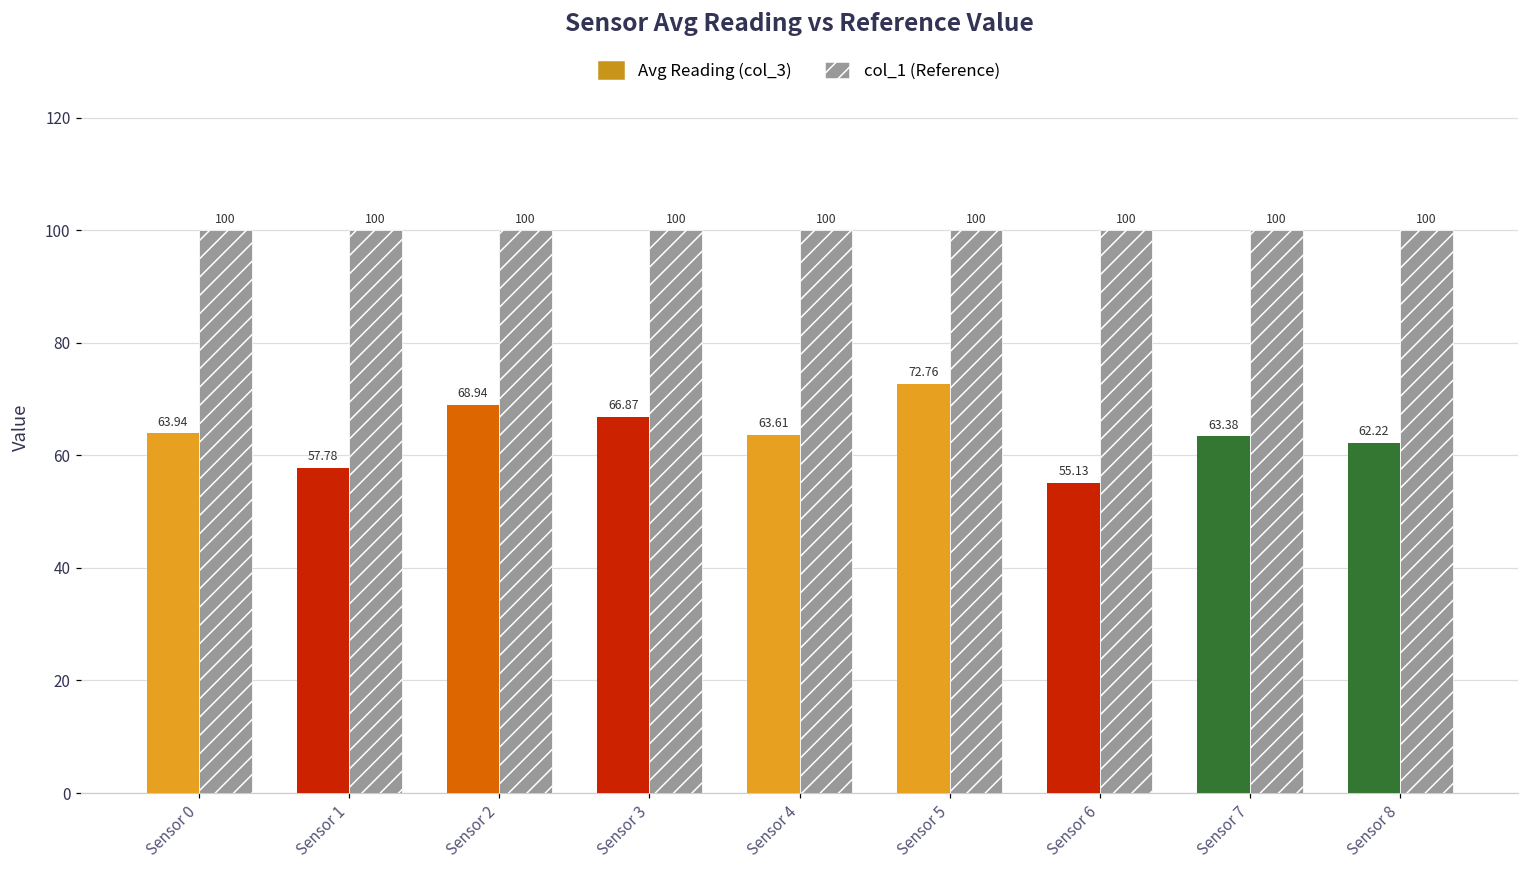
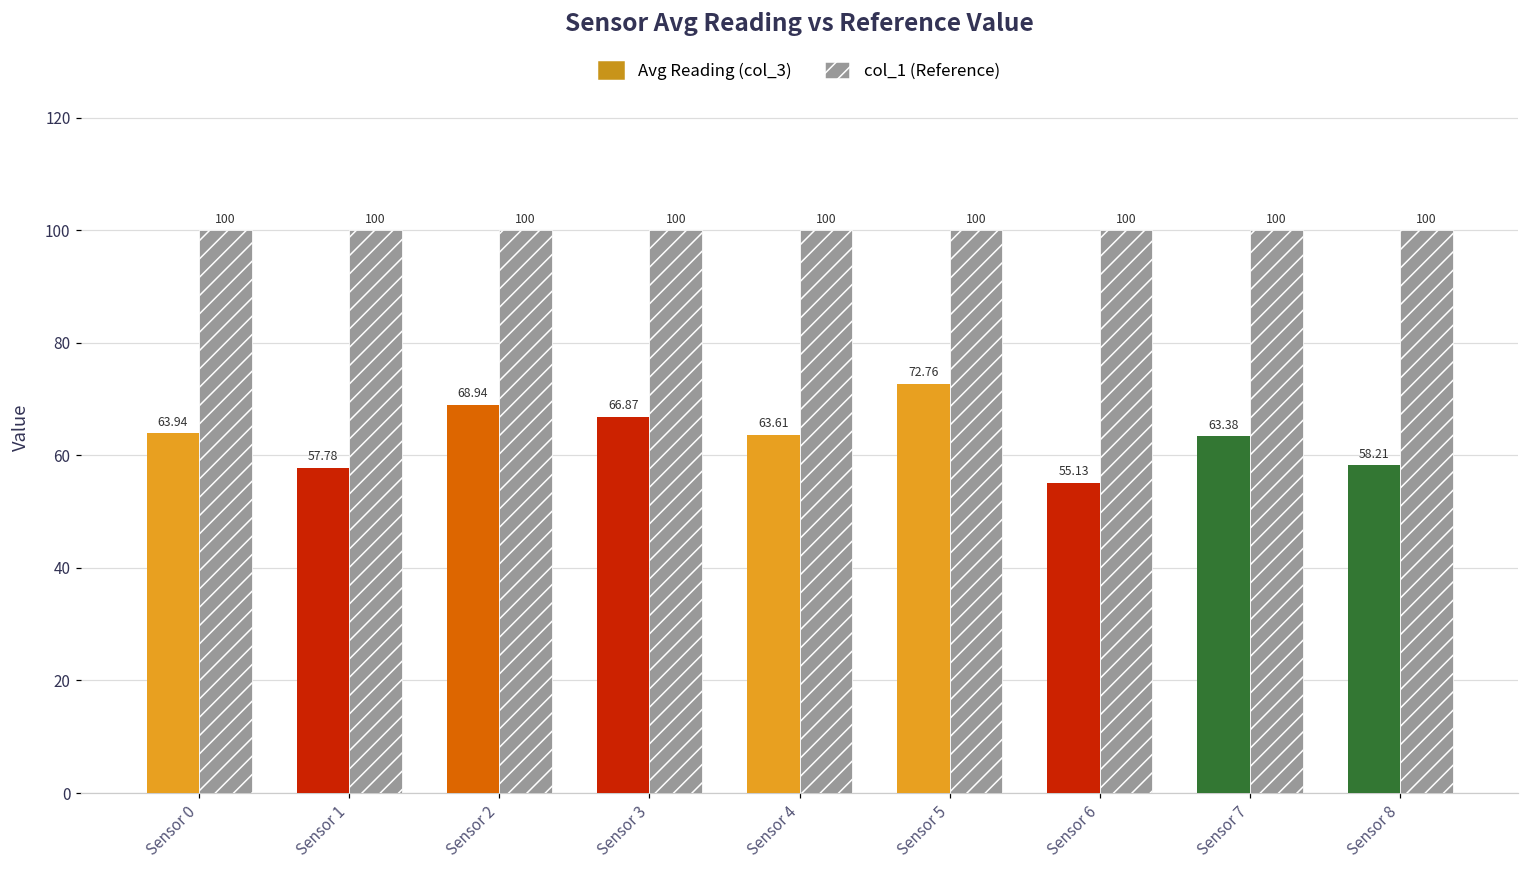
  {
    "Avg Reading (col_3)": {
      "Sensor 0": 63.94,
      "Sensor 1": 57.78,
      "Sensor 2": 68.94,
      "Sensor 3": 66.87,
      "Sensor 4": 63.61,
      "Sensor 5": 72.76,
      "Sensor 6": 55.13,
      "Sensor 7": 63.38,
-     "Sensor 8": 62.22
+     "Sensor 8": 58.21
    },
    "col_1 (Reference)": {
      "Sensor 0": 100,
      "Sensor 1": 100,
      "Sensor 2": 100,
      "Sensor 3": 100,
      "Sensor 4": 100,
      "Sensor 5": 100,
      "Sensor 6": 100,
      "Sensor 7": 100,
      "Sensor 8": 100
    }
  }
